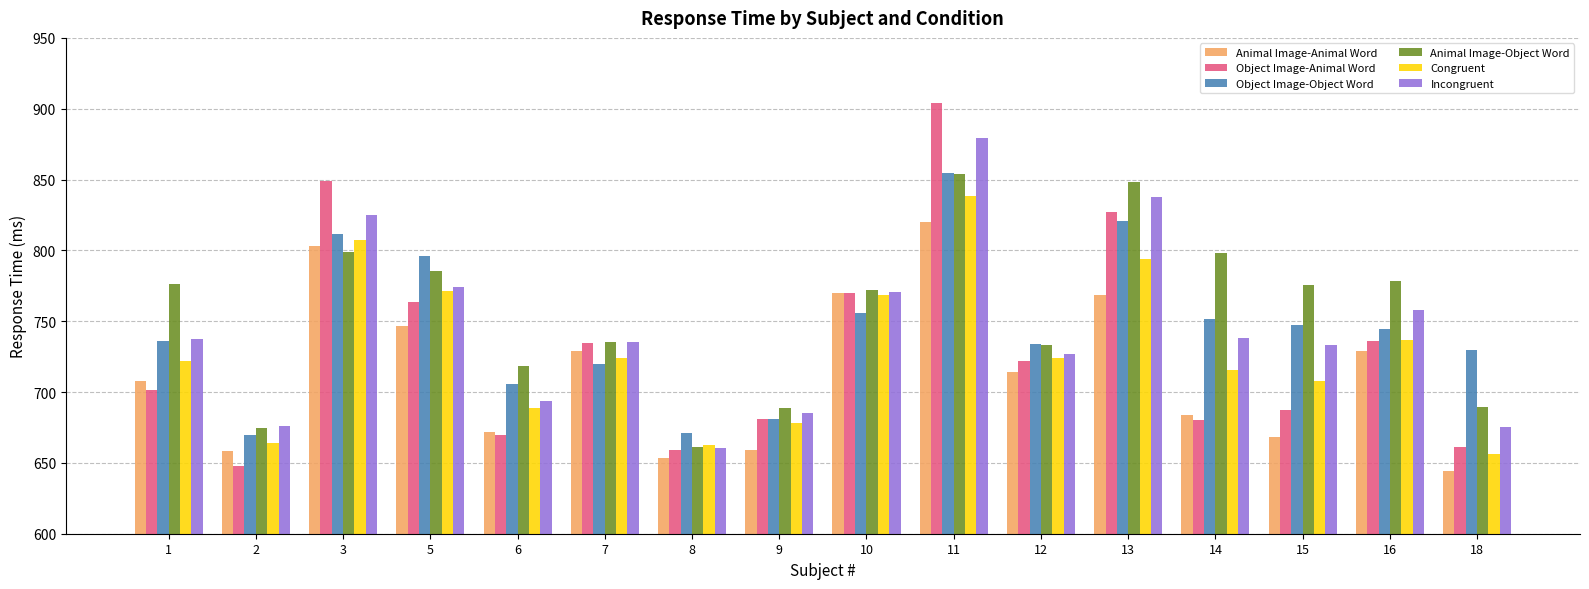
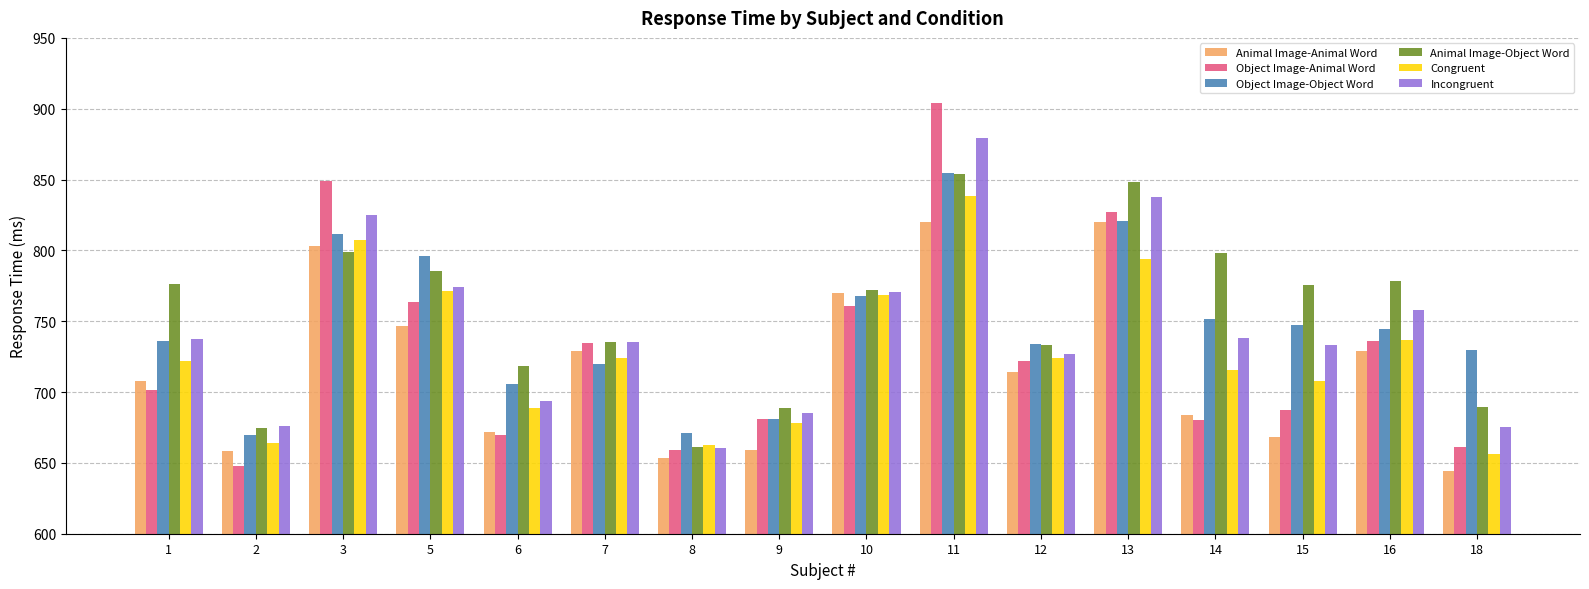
  {
    "Animal Image-Animal Word": {
      "1": 708,
      "2": 658,
      "3": 803,
      "5": 747,
      "6": 671,
      "7": 729,
      "8": 653,
      "9": 659,
      "10": 770,
      "11": 820,
      "12": 714,
-     "13": 768,
+     "13": 820,
      "14": 684,
      "15": 668,
      "16": 729,
      "18": 644
    },
    "Object Image-Animal Word": {
      "1": 702,
      "2": 648,
      "3": 849,
      "5": 763,
      "6": 670,
      "7": 735,
      "8": 659,
      "9": 681,
-     "10": 770,
+     "10": 761,
      "11": 904,
      "12": 722,
      "13": 827,
      "14": 680,
      "15": 687,
      "16": 736,
      "18": 661
    },
    "Object Image-Object Word": {
      "1": 736,
      "2": 670,
      "3": 812,
      "5": 796,
      "6": 706,
      "7": 720,
      "8": 671,
      "9": 681,
-     "10": 756,
+     "10": 768,
      "11": 854,
      "12": 734,
      "13": 820,
      "14": 751,
      "15": 747,
      "16": 745,
      "18": 729
    },
    "Animal Image-Object Word": {
      "1": 776,
      "2": 675,
      "3": 799,
      "5": 785,
      "6": 719,
      "7": 736,
      "8": 661,
      "9": 689,
      "10": 772,
      "11": 854,
      "12": 733,
      "13": 848,
      "14": 798,
      "15": 775,
      "16": 779,
      "18": 689
    },
    "Congruent": {
      "1": 722,
      "2": 664,
      "3": 807,
      "5": 771,
      "6": 689,
      "7": 724,
      "8": 662,
      "9": 678,
      "10": 769,
      "11": 838,
      "12": 724,
      "13": 794,
      "14": 716,
      "15": 708,
      "16": 737,
      "18": 656
    },
    "Incongruent": {
      "1": 738,
      "2": 676,
      "3": 825,
      "5": 774,
      "6": 694,
      "7": 735,
      "8": 660,
      "9": 685,
      "10": 771,
      "11": 879,
      "12": 727,
      "13": 838,
      "14": 738,
      "15": 733,
      "16": 758,
      "18": 675
    }
  }
